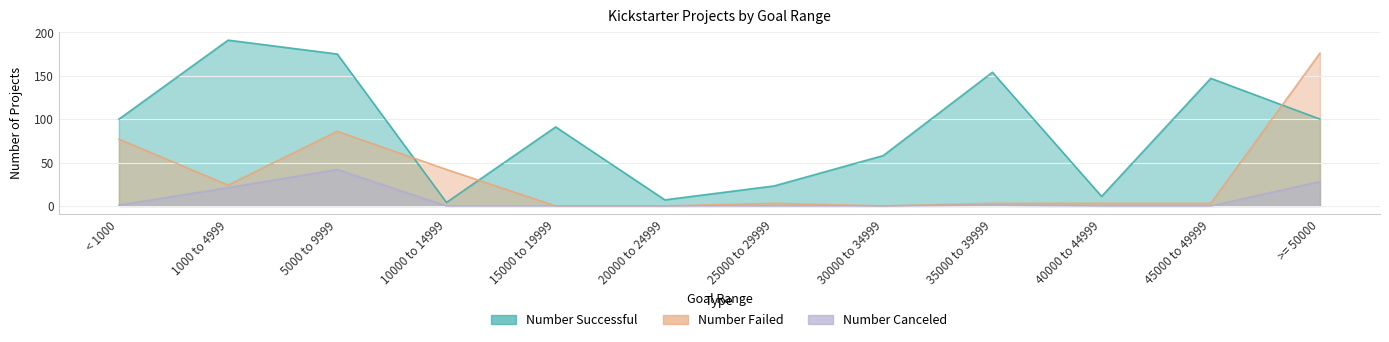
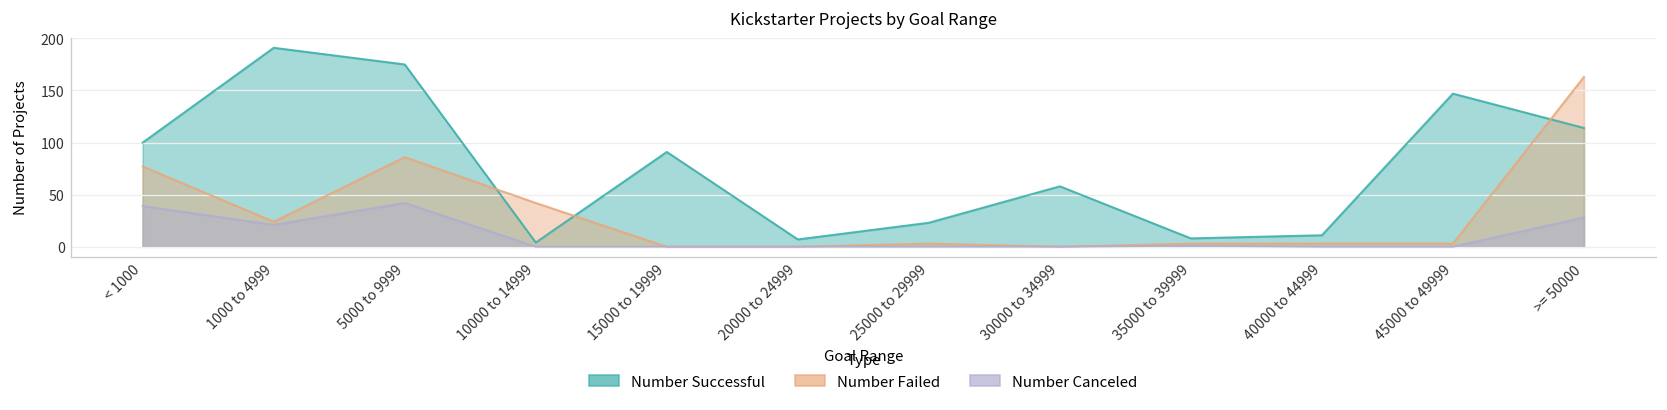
  {
    "Number Successful": {
      "< 1000": 100,
      "1000 to 4999": 190,
      "5000 to 9999": 180,
      "10000 to 14999": 0,
      "15000 to 19999": 90,
      "20000 to 24999": 10,
      "25000 to 29999": 20,
      "30000 to 34999": 60,
-     "35000 to 39999": 150,
+     "35000 to 39999": 10,
      "40000 to 44999": 10,
      "45000 to 49999": 150,
-     ">= 50000": 100
+     ">= 50000": 110
    },
    "Number Failed": {
      "< 1000": 80,
      "1000 to 4999": 20,
      "5000 to 9999": 90,
      "10000 to 14999": 40,
      "25000 to 29999": 0,
      "40000 to 44999": 0,
      "45000 to 49999": 0,
-     ">= 50000": 180
+     ">= 50000": 160
    },
    "Number Canceled": {
-     "< 1000": 0,
+     "< 1000": 40,
      "1000 to 4999": 20,
      "5000 to 9999": 40,
      "10000 to 14999": 0,
      "25000 to 29999": 0,
      "40000 to 44999": 0,
      "45000 to 49999": 0,
      ">= 50000": 30
    }
  }
